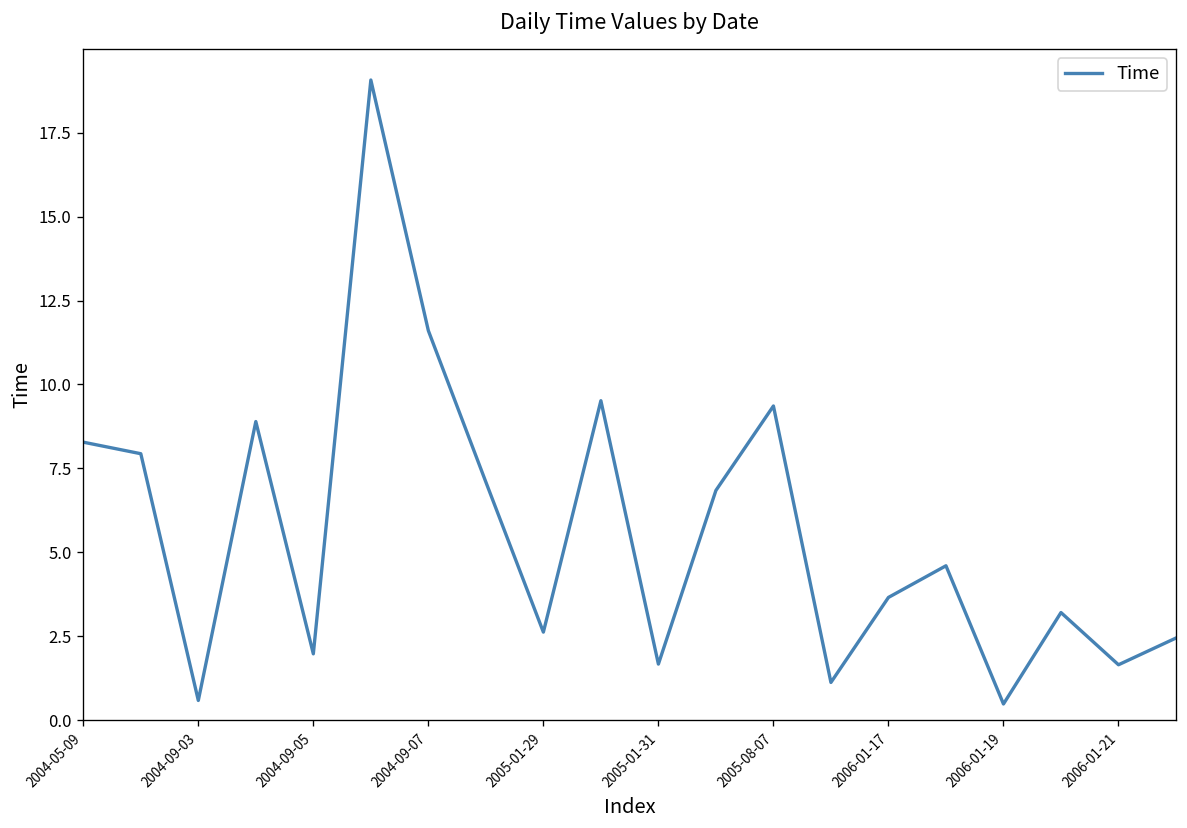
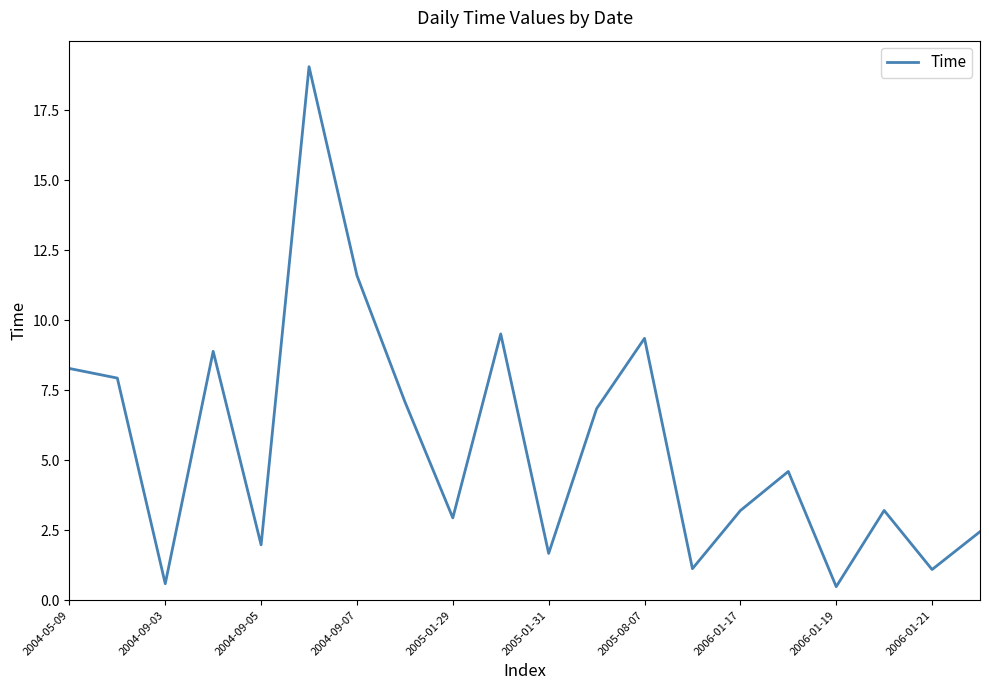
  {
    "2004-05-09": 8.3,
    "2004-09-03": 0.6,
    "2004-09-05": 2.0,
    "2004-09-07": 11.6,
-   "2005-01-29": 2.6,
+   "2005-01-29": 2.9,
    "2005-01-31": 1.7,
    "2005-08-07": 9.4,
-   "2006-01-17": 3.7,
+   "2006-01-17": 3.2,
    "2006-01-19": 0.5,
-   "2006-01-21": 1.7
+   "2006-01-21": 1.1
  }
